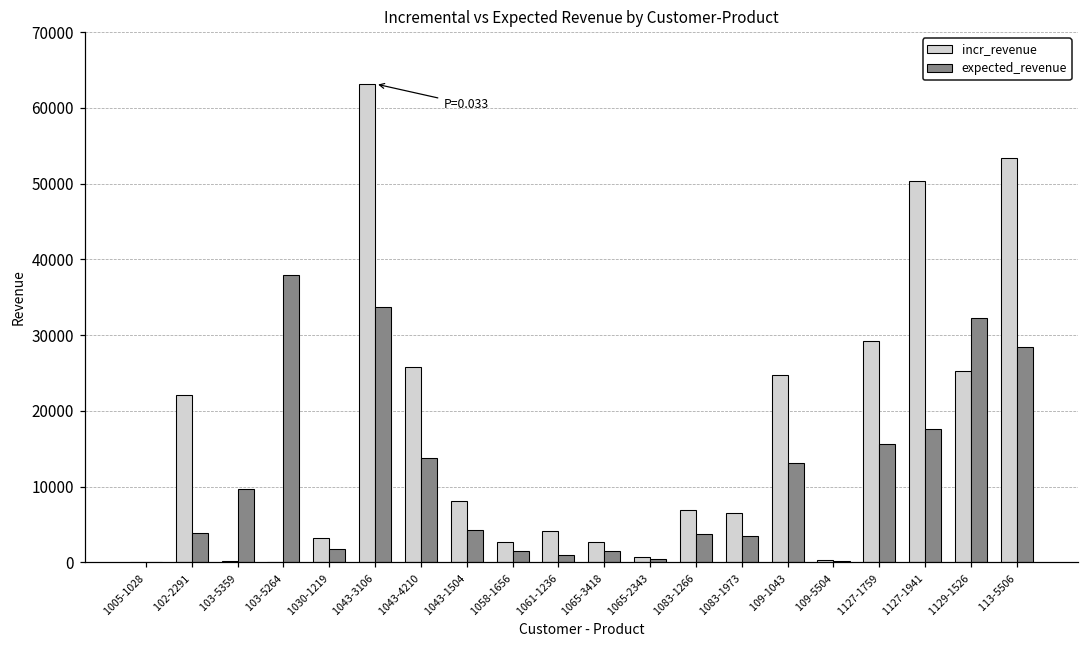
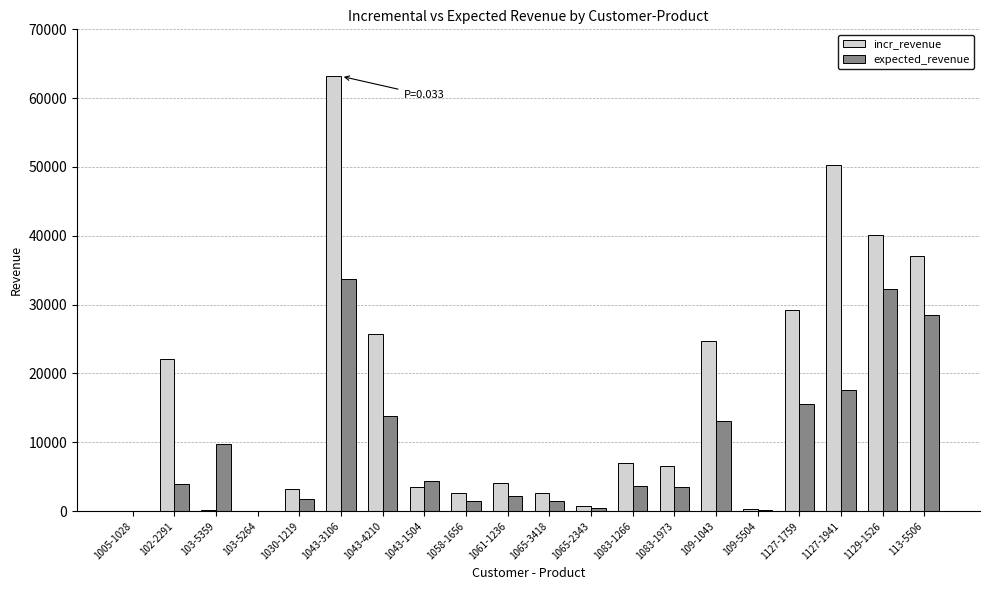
  {
    "incr_revenue": {
      "1005-1028": 0,
      "102-2291": 22000,
      "1030-1219": 3000,
      "1043-4210": 26000,
-     "1043-1504": 8000,
+     "1043-1504": 4000,
      "1058-1656": 3000,
      "1061-1236": 4000,
      "1065-3418": 3000,
      "1065-2343": 1000,
      "1083-1266": 7000,
      "1083-1973": 7000,
      "109-1043": 25000,
      "1127-1759": 29000,
      "1127-1941": 50000,
-     "1129-1526": 25000,
-     "113-5506": 53000
+     "1129-1526": 40000,
+     "113-5506": 37000
    },
    "expected_revenue": {
      "1005-1028": 0,
      "102-2291": 4000,
      "103-5359": 10000,
-     "103-5264": 38000,
+     "103-5264": 0,
      "1030-1219": 2000,
      "1043-3106": 34000,
      "1043-4210": 14000,
      "1043-1504": 4000,
      "1058-1656": 1000,
-     "1061-1236": 1000,
+     "1061-1236": 2000,
      "1065-3418": 1000,
      "1065-2343": 0,
      "1083-1266": 4000,
      "1083-1973": 3000,
      "109-1043": 13000,
      "1127-1759": 16000,
      "1127-1941": 18000,
      "1129-1526": 32000,
      "113-5506": 28000
    }
  }
